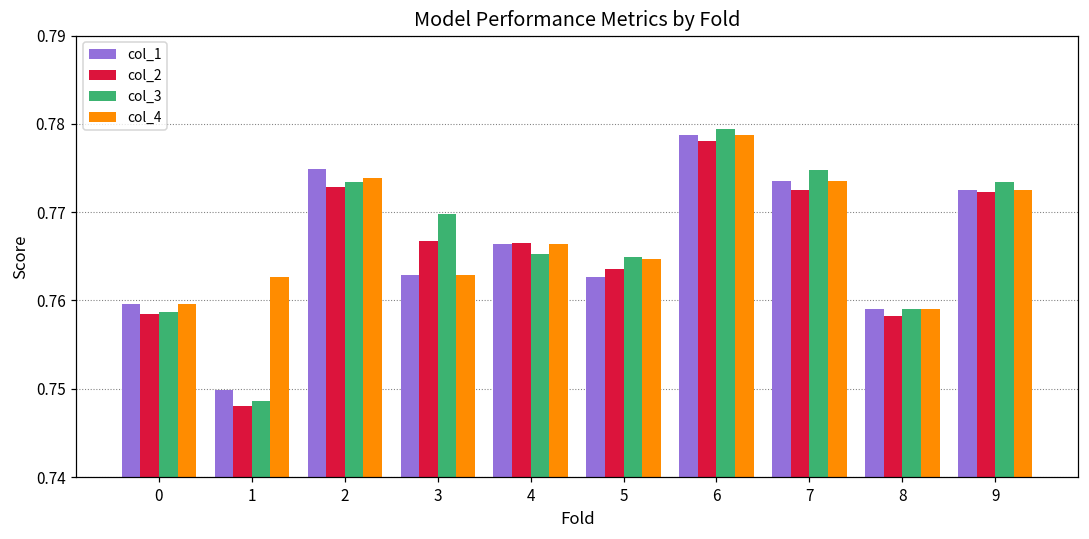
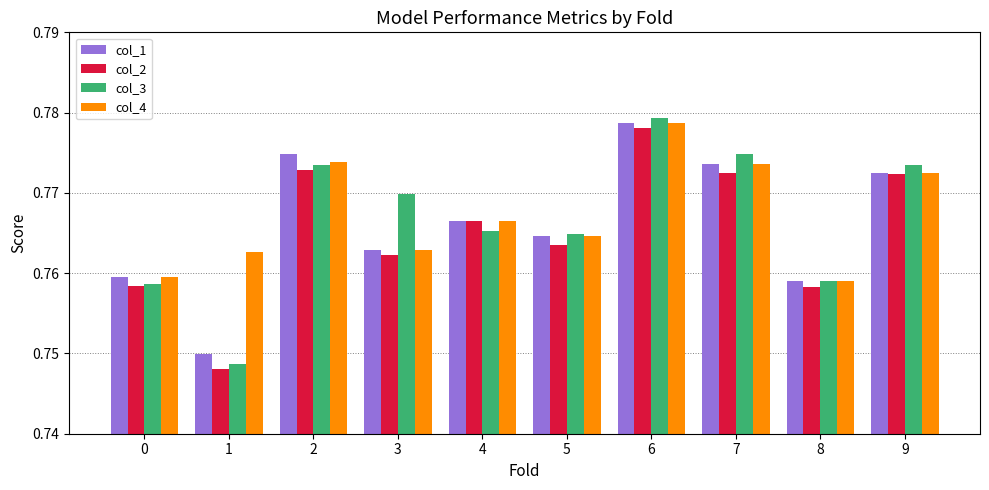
  {
    "col_1": {
      "0": 0.760,
      "1": 0.750,
      "2": 0.775,
      "3": 0.763,
      "4": 0.766,
-     "5": 0.763,
+     "5": 0.765,
      "6": 0.779,
      "7": 0.774,
      "8": 0.759,
      "9": 0.773
    },
    "col_2": {
      "0": 0.758,
      "1": 0.748,
      "2": 0.773,
-     "3": 0.767,
+     "3": 0.762,
      "4": 0.767,
      "5": 0.764,
      "6": 0.778,
      "7": 0.772,
      "8": 0.758,
      "9": 0.772
    },
    "col_3": {
      "0": 0.759,
      "1": 0.749,
      "2": 0.773,
      "3": 0.770,
      "4": 0.765,
      "5": 0.765,
      "6": 0.779,
      "7": 0.775,
      "8": 0.759,
      "9": 0.773
    },
    "col_4": {
      "0": 0.760,
      "1": 0.763,
      "2": 0.774,
      "3": 0.763,
      "4": 0.766,
      "5": 0.765,
      "6": 0.779,
      "7": 0.774,
      "8": 0.759,
      "9": 0.773
    }
  }
